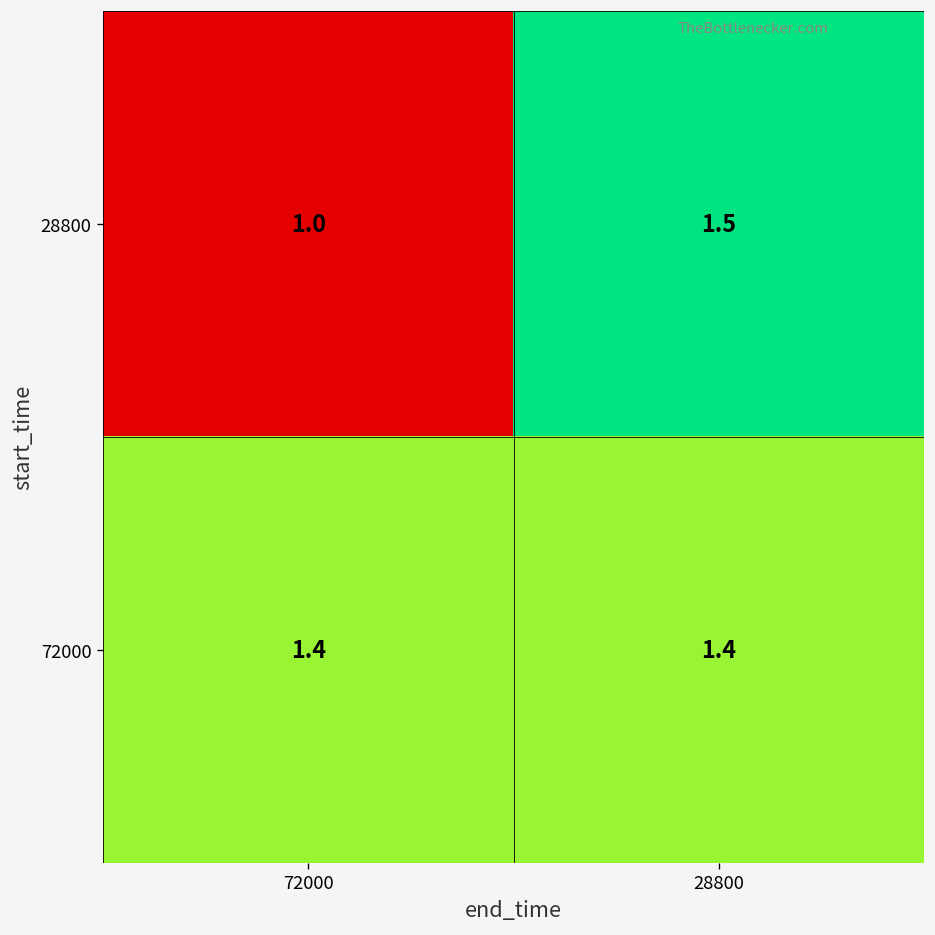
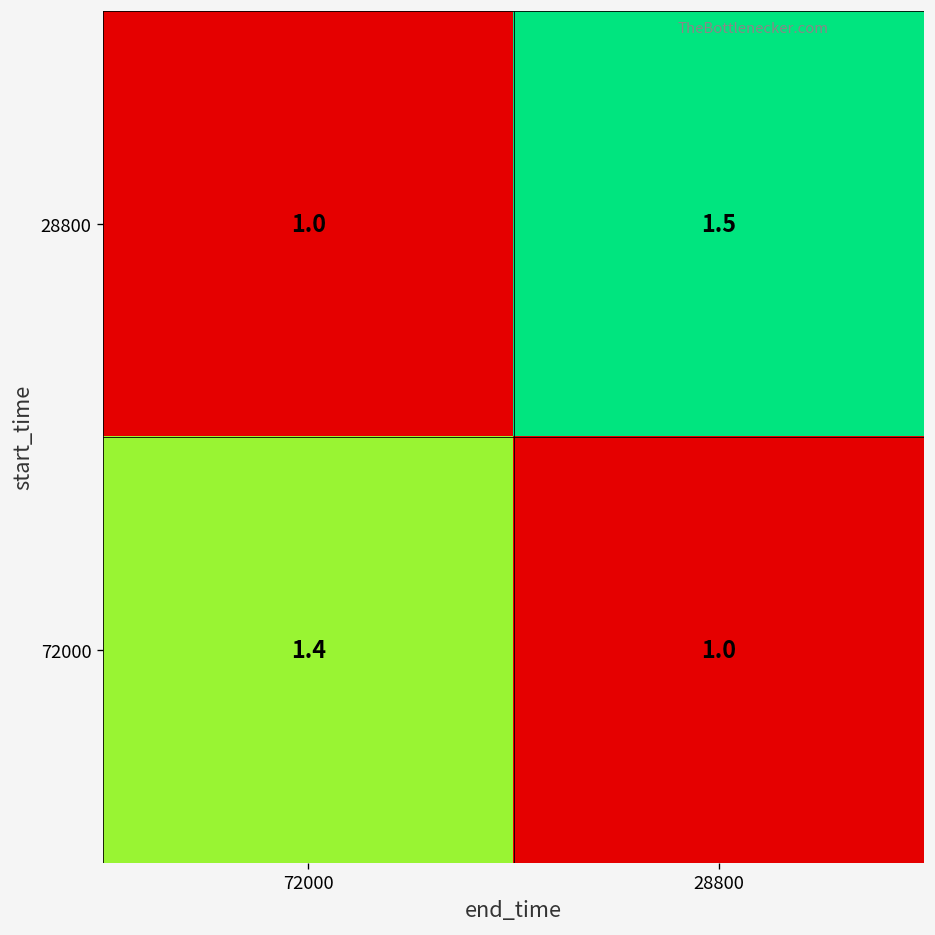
  {
    "28800": {
      "72000": 1.0,
      "28800": 1.5
    },
    "72000": {
      "72000": 1.4,
-     "28800": 1.4
+     "28800": 1.0
    }
  }
